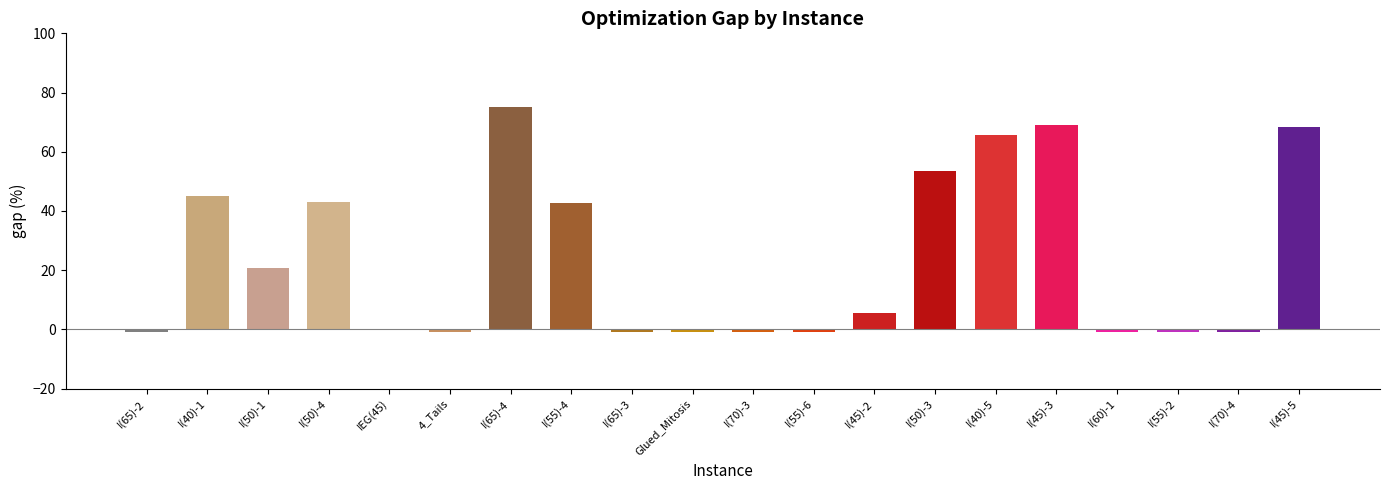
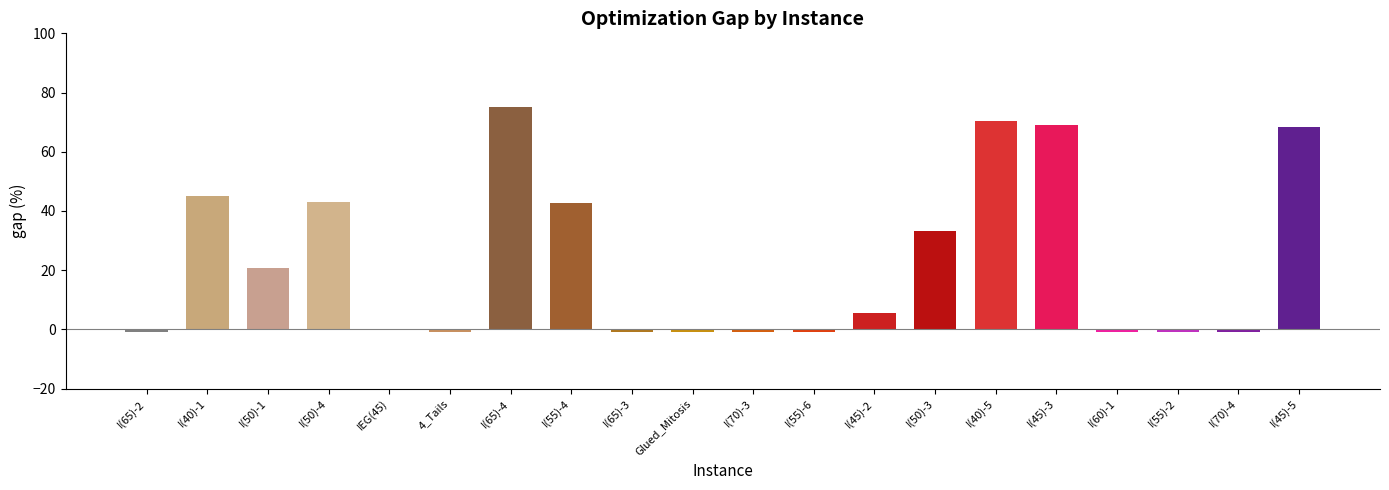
  {
    "I(65)-2": -1,
    "I(40)-1": 45,
    "I(50)-1": 21,
    "I(50)-4": 43,
    "IEG(45)": 0,
    "4_Tails": -1,
    "I(65)-4": 75,
    "I(55)-4": 43,
    "I(65)-3": -1,
    "Glued_Mitosis": -1,
    "I(70)-3": -1,
    "I(55)-6": -1,
    "I(45)-2": 6,
-   "I(50)-3": 53,
-   "I(40)-5": 66,
+   "I(50)-3": 33,
+   "I(40)-5": 70,
    "I(45)-3": 69,
    "I(60)-1": -1,
    "I(55)-2": -1,
    "I(70)-4": -1,
    "I(45)-5": 69
  }
